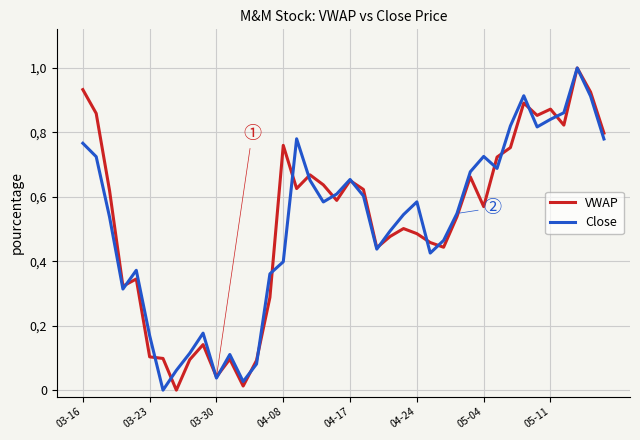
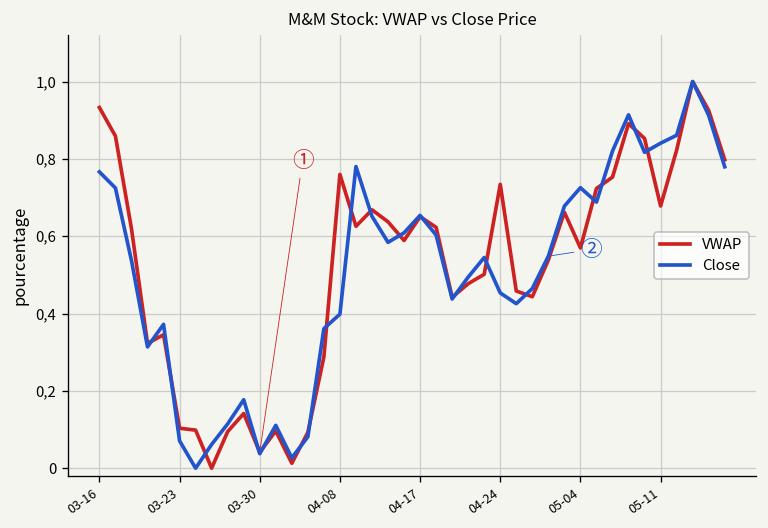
  {
    "VWAP": {
      "03-16": 9.3,
      "03-23": 1.0,
      "04-08": 7.6,
-     "04-24": 4.9,
+     "04-24": 7.3,
      "05-04": 5.7,
-     "05-11": 8.7
+     "05-11": 6.8
    },
    "Close": {
      "03-16": 7.7,
-     "03-23": 1.7,
+     "03-23": 0.7,
      "04-08": 4.0,
-     "04-24": 5.8,
+     "04-24": 4.5,
      "05-04": 7.3,
      "05-11": 8.4
    }
  }
